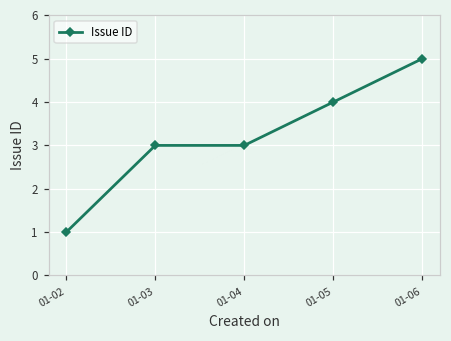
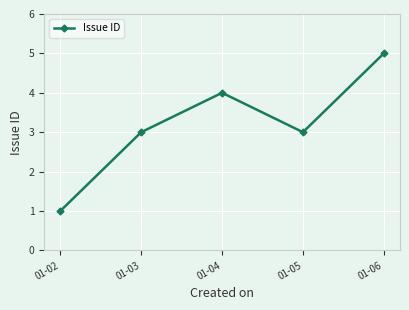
  {
    "01-02": 1,
    "01-03": 3,
-   "01-04": 3,
-   "01-05": 4,
+   "01-04": 4,
+   "01-05": 3,
    "01-06": 5
  }
